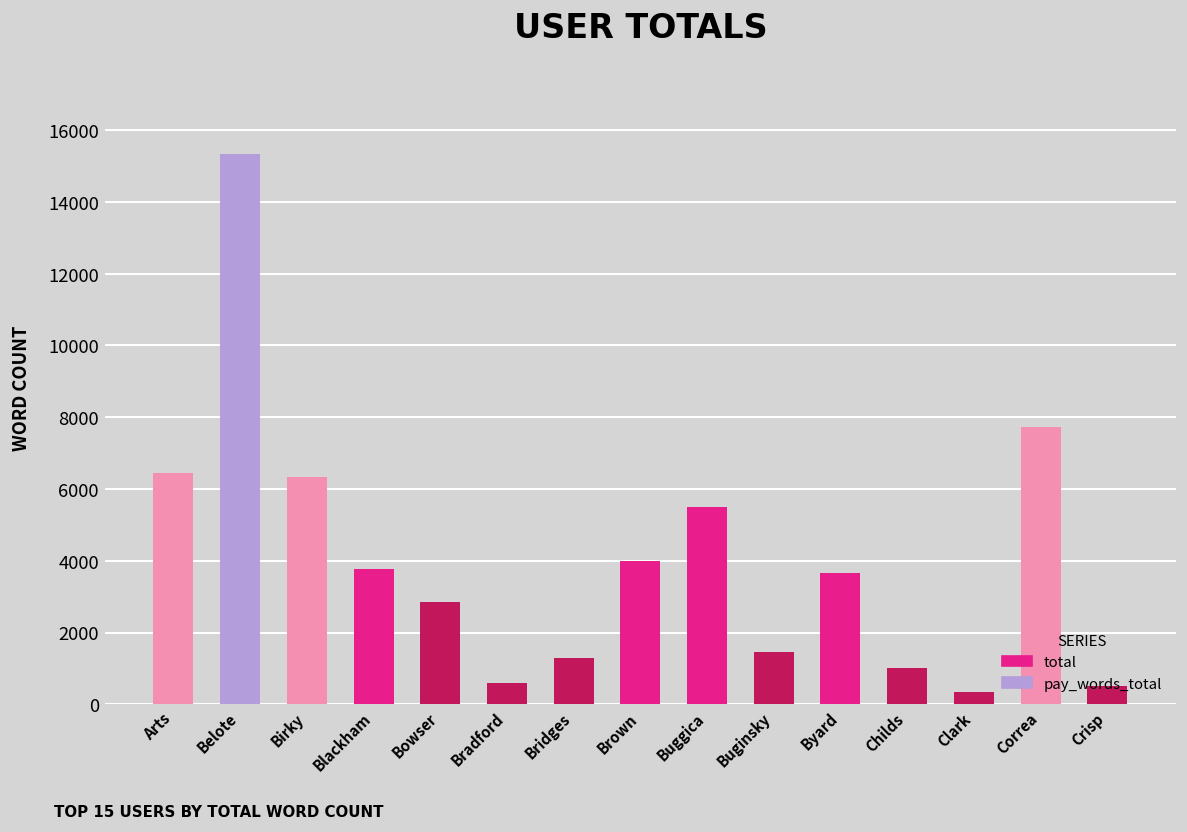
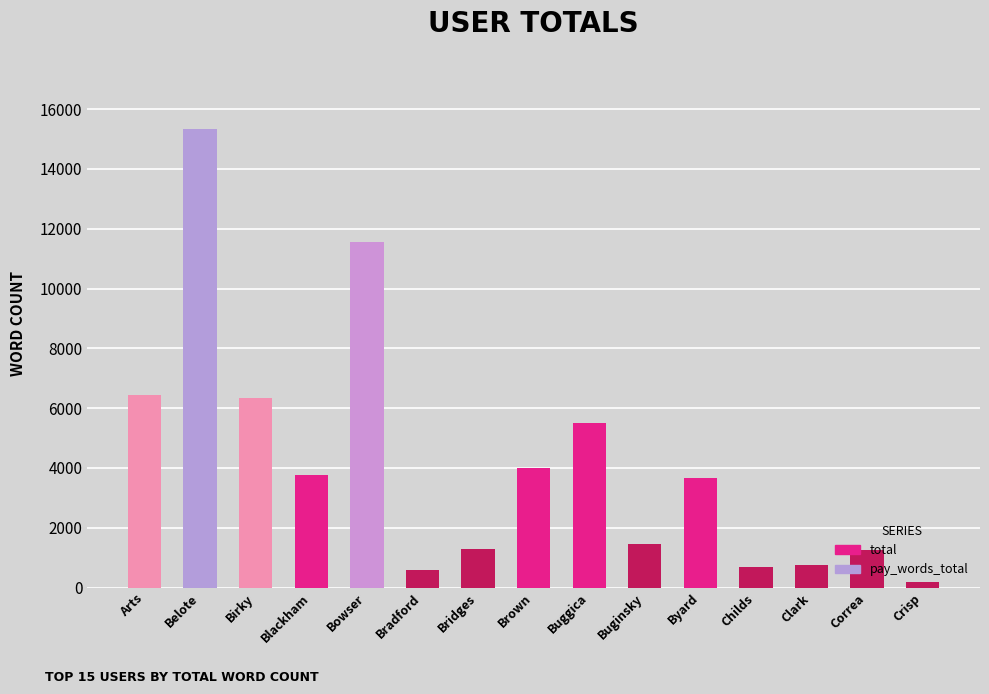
  {
    "Arts": 6400,
    "Belote": 15400,
    "Birky": 6300,
    "Blackham": 3800,
-   "Bowser": 2900,
+   "Bowser": 11600,
    "Bradford": 600,
    "Bridges": 1300,
    "Brown": 4000,
    "Buggica": 5500,
    "Buginsky": 1500,
    "Byard": 3700,
-   "Childs": 1000,
-   "Clark": 300,
-   "Correa": 7700,
-   "Crisp": 500
+   "Childs": 700,
+   "Clark": 800,
+   "Correa": 1300,
+   "Crisp": 200
  }
